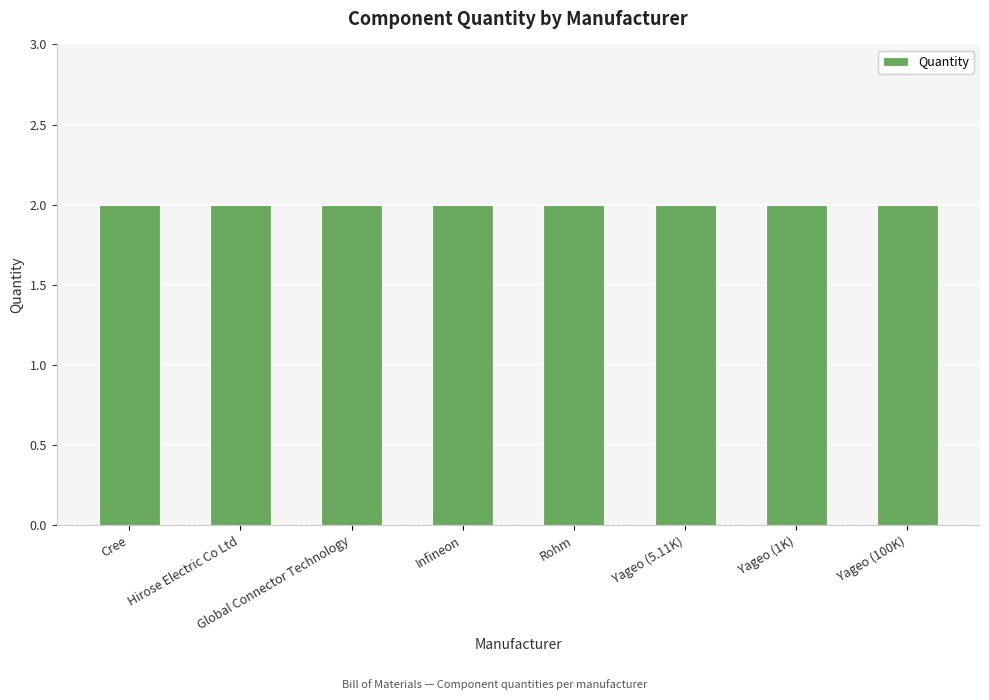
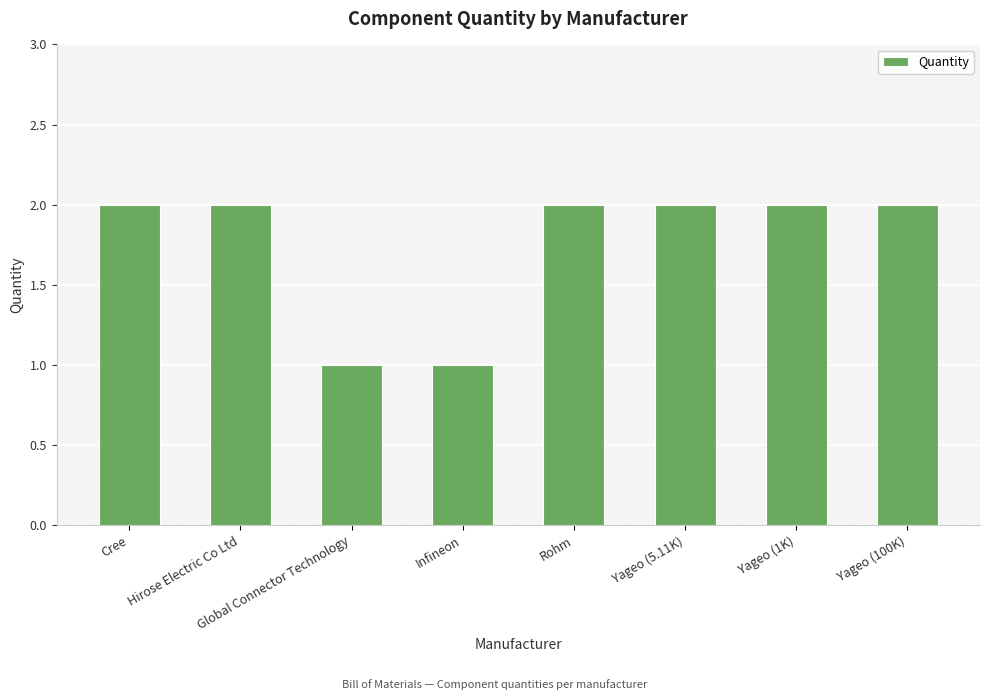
  {
    "Cree": 2,
    "Hirose Electric Co Ltd": 2,
-   "Global Connector Technology": 2,
-   "Infineon": 2,
+   "Global Connector Technology": 1,
+   "Infineon": 1,
    "Rohm": 2,
    "Yageo (5.11K)": 2,
    "Yageo (1K)": 2,
    "Yageo (100K)": 2
  }
